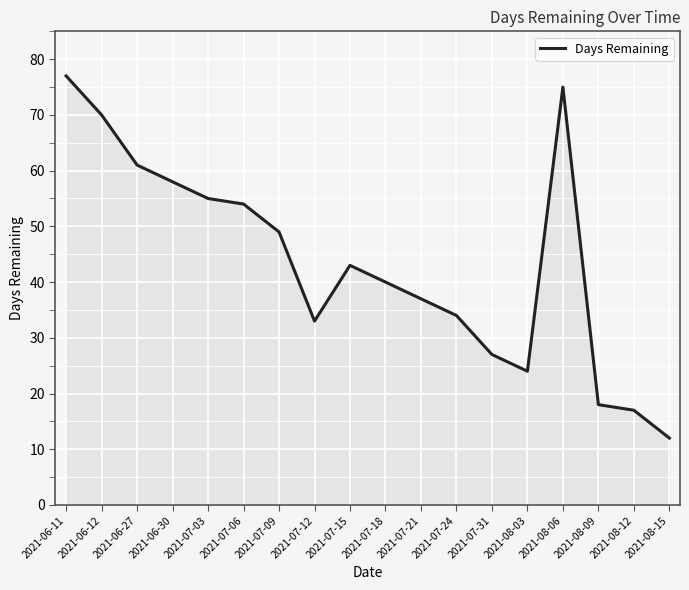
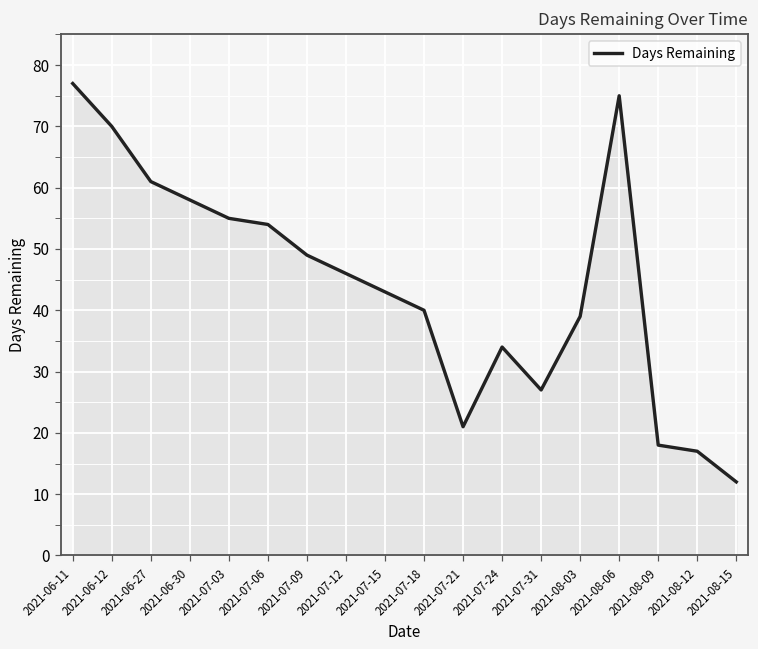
  {
    "2021-06-11": 77,
    "2021-06-12": 70,
    "2021-06-27": 61,
    "2021-06-30": 58,
    "2021-07-03": 55,
    "2021-07-06": 54,
    "2021-07-09": 49,
-   "2021-07-12": 33,
+   "2021-07-12": 46,
    "2021-07-15": 43,
    "2021-07-18": 40,
-   "2021-07-21": 37,
+   "2021-07-21": 21,
    "2021-07-24": 34,
    "2021-07-31": 27,
-   "2021-08-03": 24,
+   "2021-08-03": 39,
    "2021-08-06": 75,
    "2021-08-09": 18,
    "2021-08-12": 17,
    "2021-08-15": 12
  }
